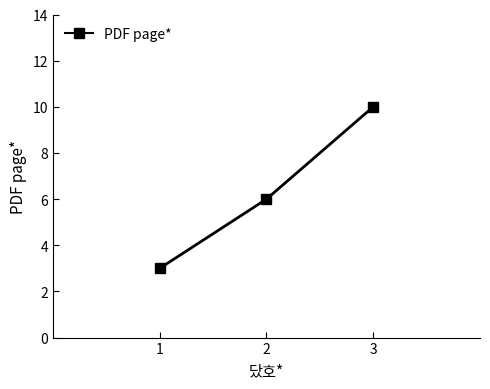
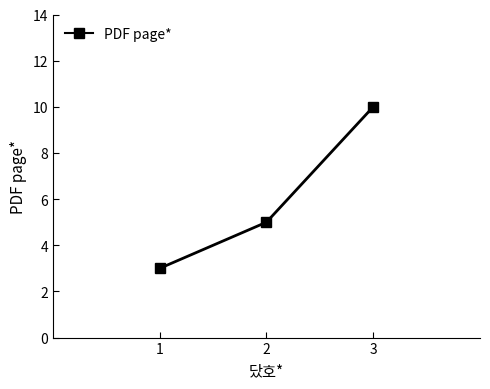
  {
    "1": 3,
-   "2": 6,
+   "2": 5,
    "3": 10
  }
